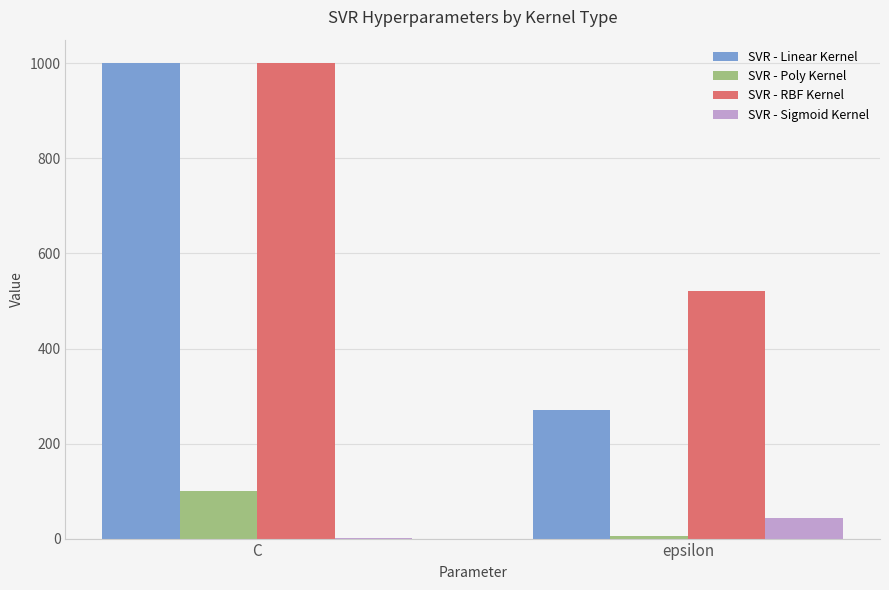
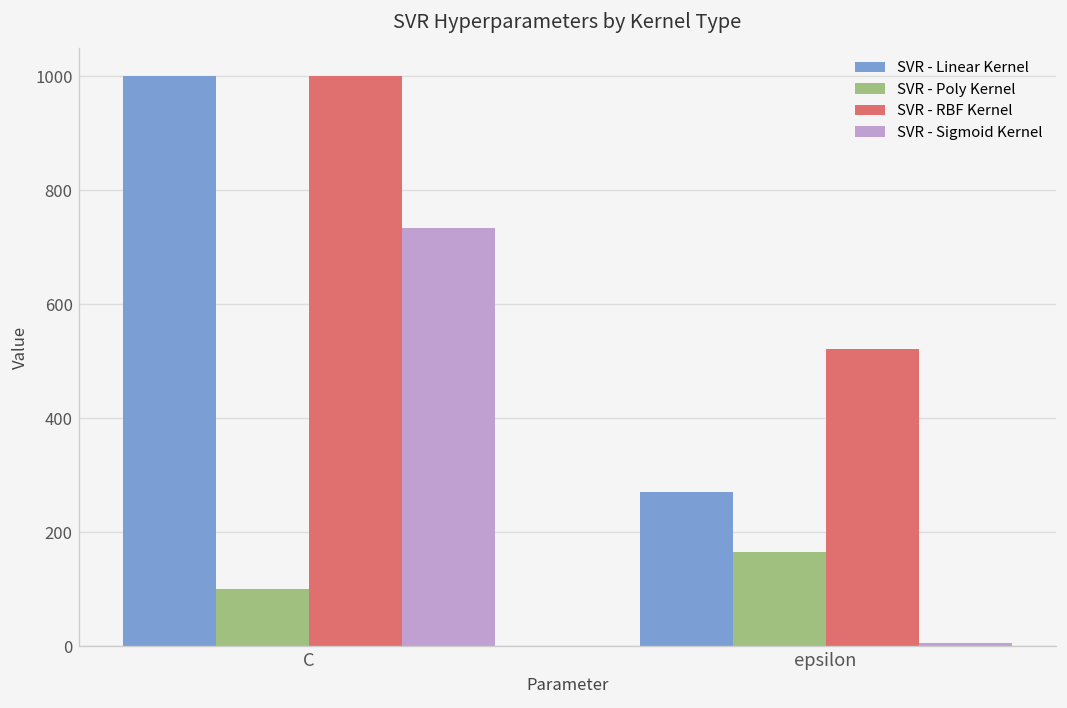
  {
    "SVR - Linear Kernel": {
      "C": 1000,
      "epsilon": 270
    },
    "SVR - Poly Kernel": {
      "C": 100,
-     "epsilon": 10
+     "epsilon": 170
    },
    "SVR - RBF Kernel": {
      "C": 1000,
      "epsilon": 520
    },
    "SVR - Sigmoid Kernel": {
-     "C": 0,
-     "epsilon": 40
+     "C": 730,
+     "epsilon": 10
    }
  }
